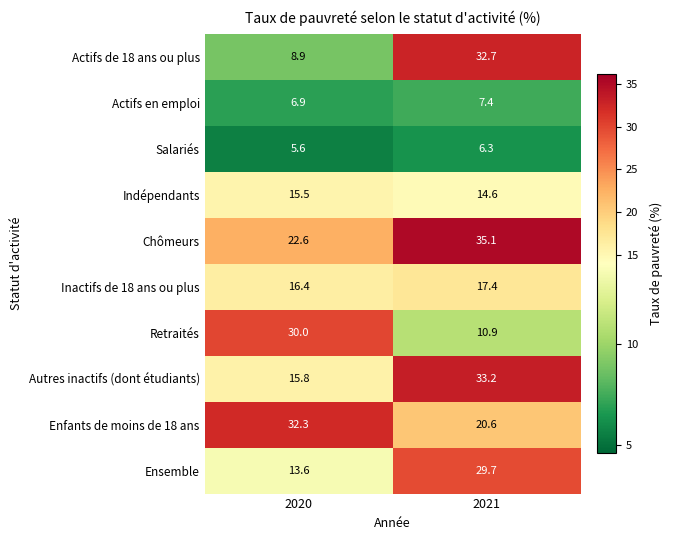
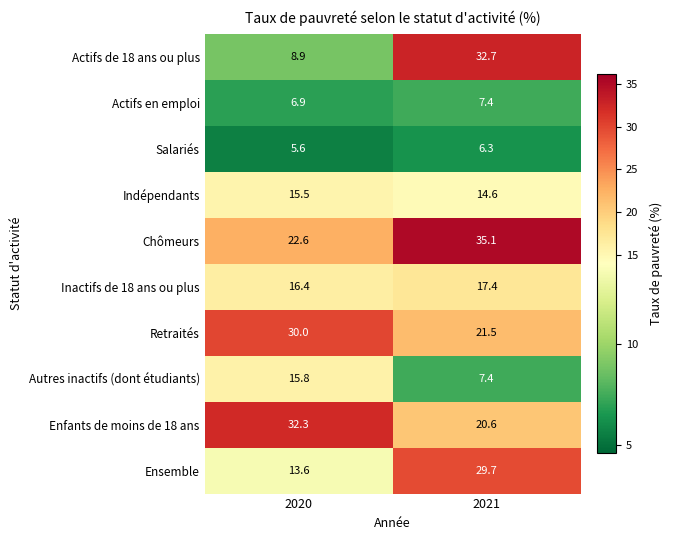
  {
    "Actifs de 18 ans ou plus": {
      "2020": 8.9,
      "2021": 32.7
    },
    "Actifs en emploi": {
      "2020": 6.9,
      "2021": 7.4
    },
    "Salariés": {
      "2020": 5.6,
      "2021": 6.3
    },
    "Indépendants": {
      "2020": 15.5,
      "2021": 14.6
    },
    "Chômeurs": {
      "2020": 22.6,
      "2021": 35.1
    },
    "Inactifs de 18 ans ou plus": {
      "2020": 16.4,
      "2021": 17.4
    },
    "Retraités": {
      "2020": 30.0,
-     "2021": 10.9
+     "2021": 21.5
    },
    "Autres inactifs (dont étudiants)": {
      "2020": 15.8,
-     "2021": 33.2
+     "2021": 7.4
    },
    "Enfants de moins de 18 ans": {
      "2020": 32.3,
      "2021": 20.6
    },
    "Ensemble": {
      "2020": 13.6,
      "2021": 29.7
    }
  }
